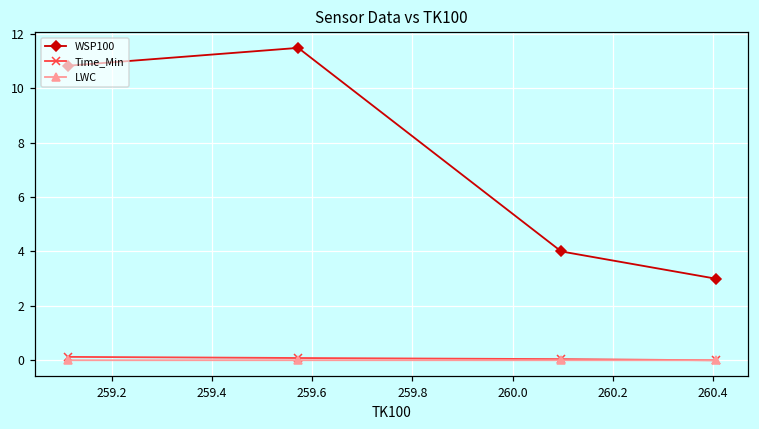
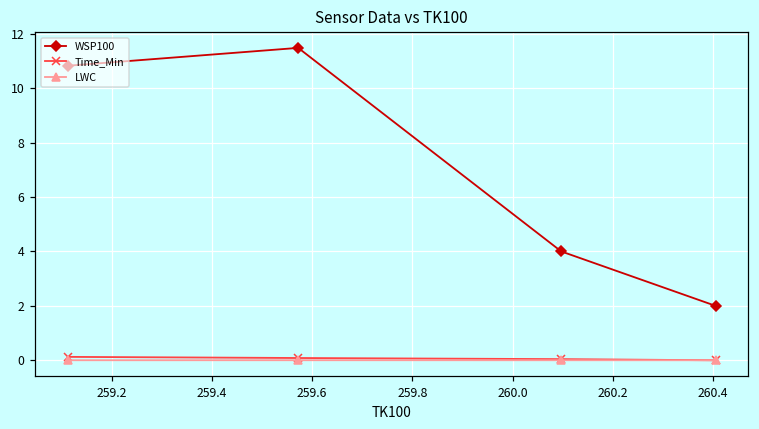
  {
    "WSP100": {
-     "260.4": 3
+     "260.4": 2
    }
  }
